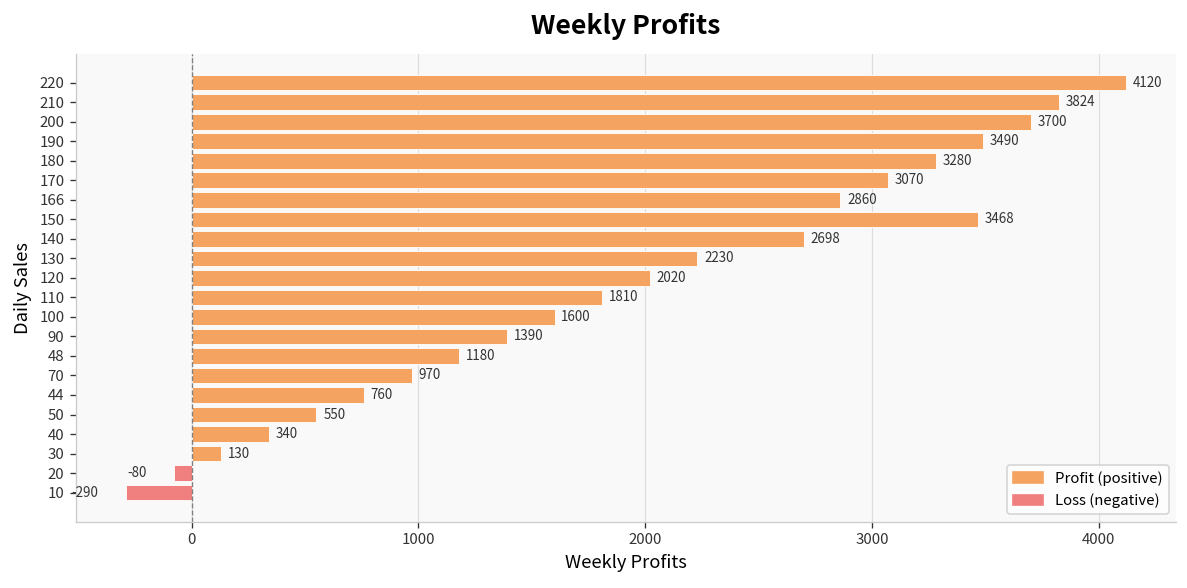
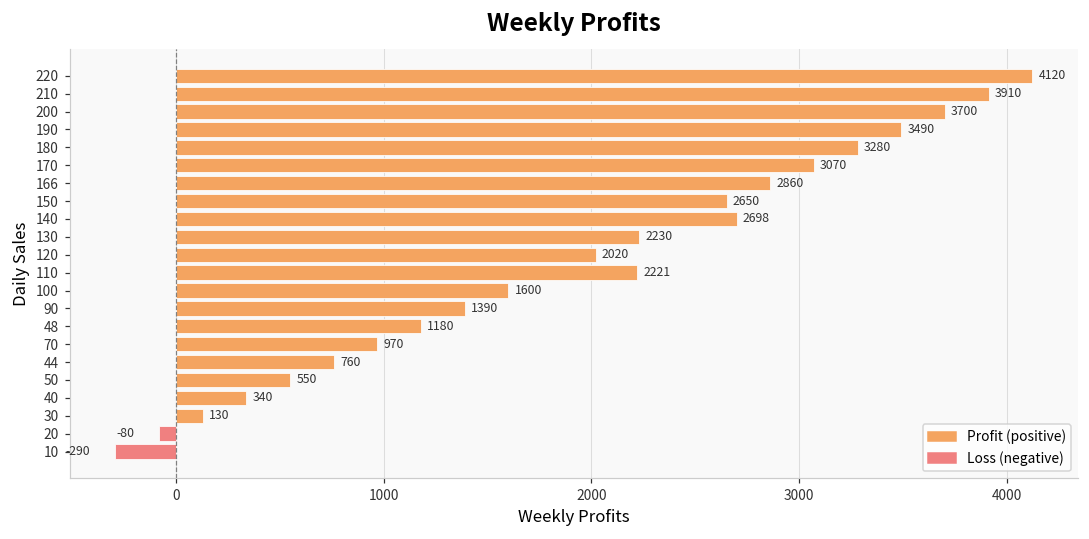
  {
    "220": 4120,
-   "210": 3824,
+   "210": 3910,
    "200": 3700,
    "190": 3490,
    "180": 3280,
    "170": 3070,
    "166": 2860,
-   "150": 3468,
+   "150": 2650,
    "140": 2698,
    "130": 2230,
    "120": 2020,
-   "110": 1810,
+   "110": 2221,
    "100": 1600,
    "90": 1390,
    "48": 1180,
    "70": 970,
    "44": 760,
    "50": 550,
    "40": 340,
    "30": 130,
    "20": -80,
    "10": -290
  }
